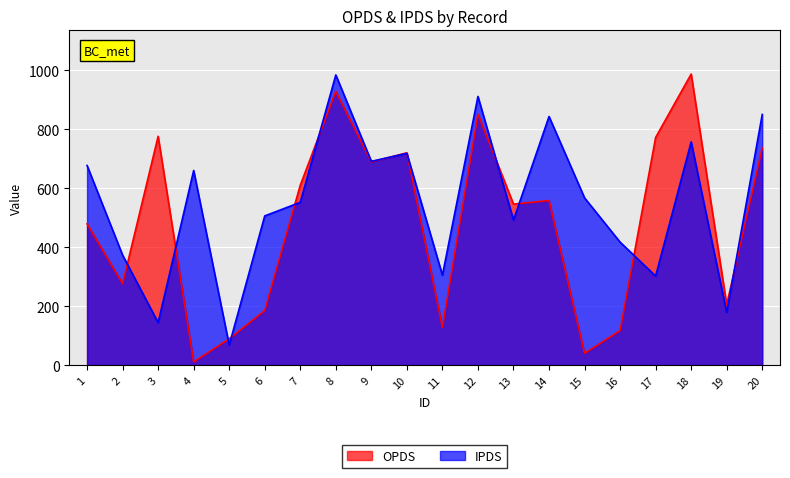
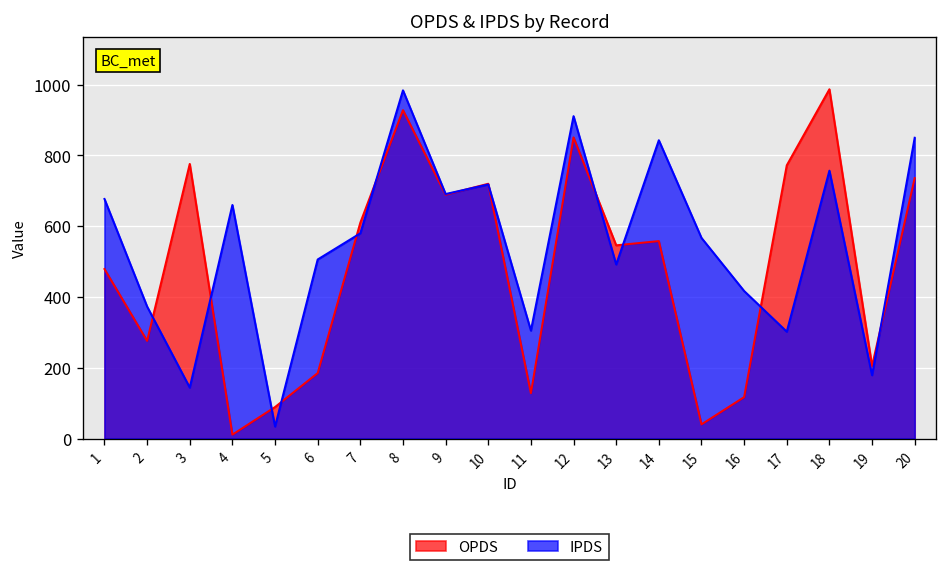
  {
    "OPDS": {
      "1": 480,
      "2": 280,
      "3": 780,
      "4": 10,
      "5": 90,
      "6": 190,
      "7": 610,
      "8": 930,
      "11": 130,
      "12": 850,
      "13": 550,
      "14": 560,
      "15": 40,
      "16": 120,
      "17": 770,
      "18": 990,
      "19": 210,
      "20": 740
    },
    "IPDS": {
      "1": 680,
      "2": 370,
      "3": 140,
      "4": 660,
-     "5": 70,
+     "5": 30,
      "6": 510,
-     "7": 550,
+     "7": 580,
      "8": 980,
      "11": 310,
      "12": 910,
      "13": 490,
      "14": 840,
      "15": 570,
      "16": 420,
      "17": 300,
      "18": 760,
      "19": 180,
      "20": 850
    }
  }
